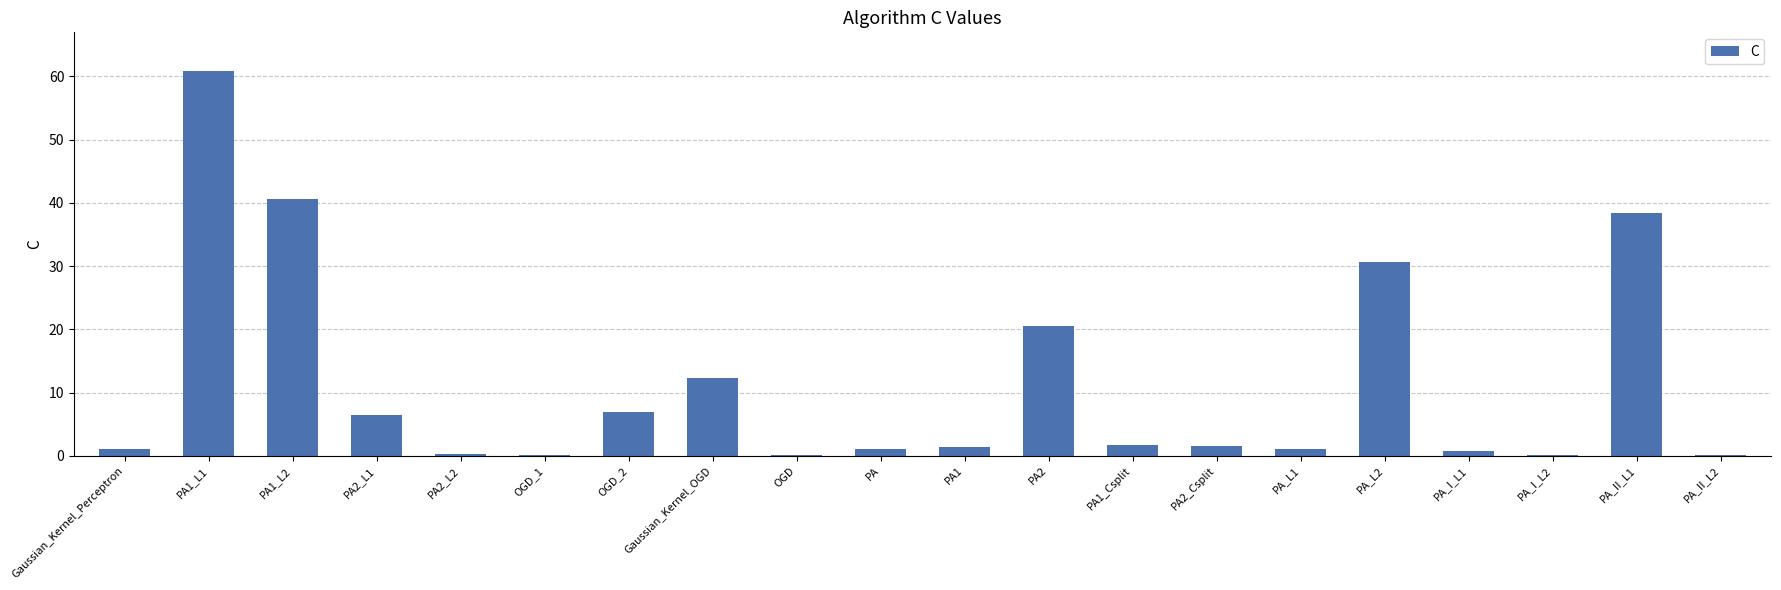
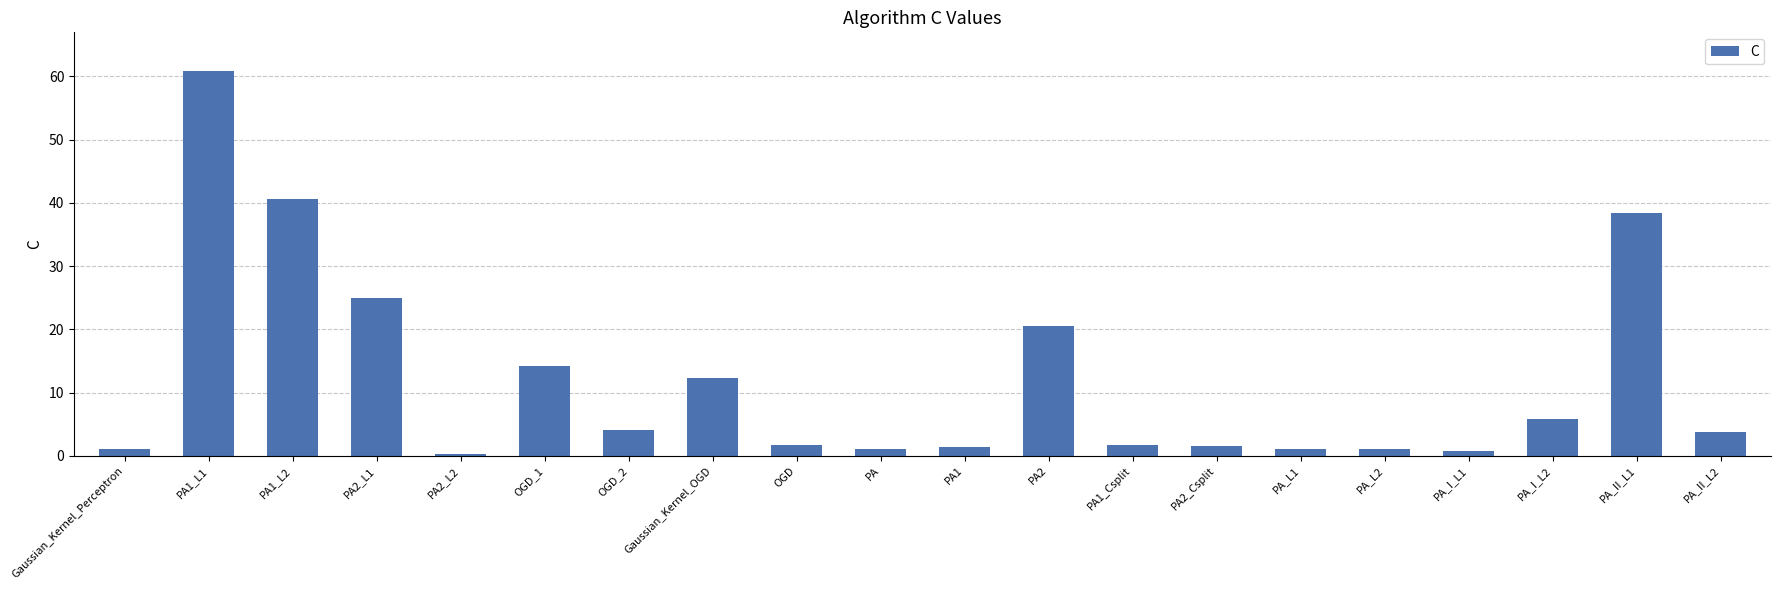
  {
    "Gaussian_Kernel_Perceptron": 1,
    "PA1_L1": 61,
    "PA1_L2": 41,
-   "PA2_L1": 6,
-   "OGD_1": 0,
-   "OGD_2": 7,
+   "PA2_L1": 25,
+   "OGD_1": 14,
+   "OGD_2": 4,
    "Gaussian_Kernel_OGD": 12,
-   "OGD": 0,
+   "OGD": 2,
    "PA": 1,
    "PA1": 1,
    "PA2": 21,
    "PA1_Csplit": 2,
    "PA2_Csplit": 1,
    "PA_L1": 1,
-   "PA_L2": 31,
+   "PA_L2": 1,
    "PA_I_L1": 1,
-   "PA_I_L2": 0,
+   "PA_I_L2": 6,
    "PA_II_L1": 38,
-   "PA_II_L2": 0
+   "PA_II_L2": 4
  }
